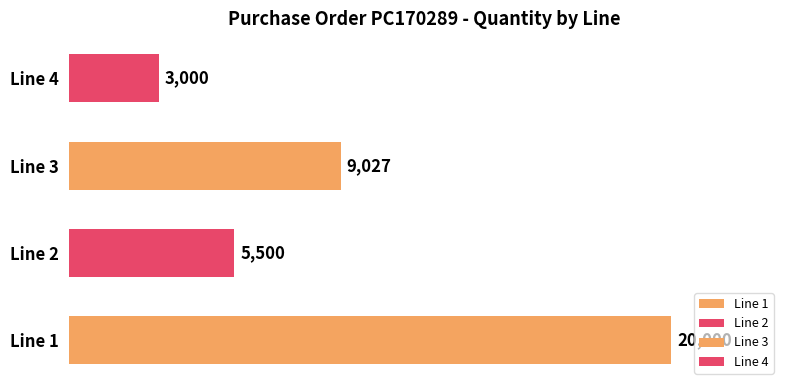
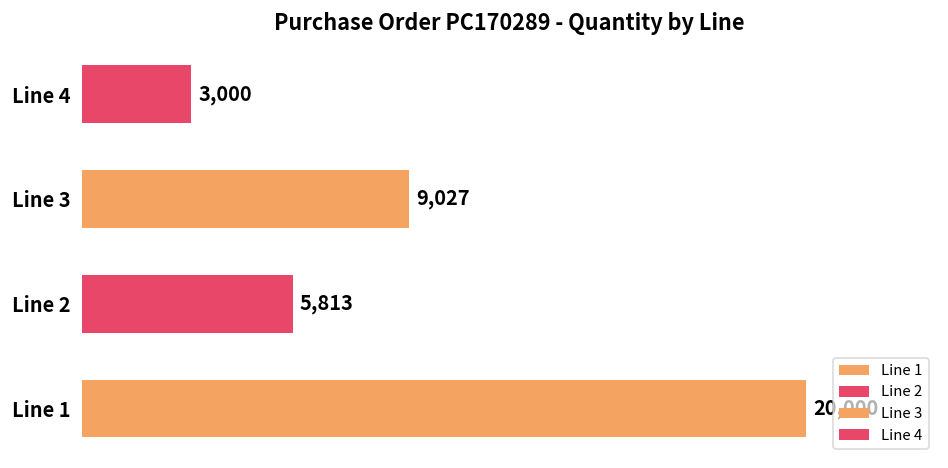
  {
    "Line 4": "3,000",
    "Line 3": "9,027",
-   "Line 2": "5,500"
+   "Line 2": "5,813"
  }
